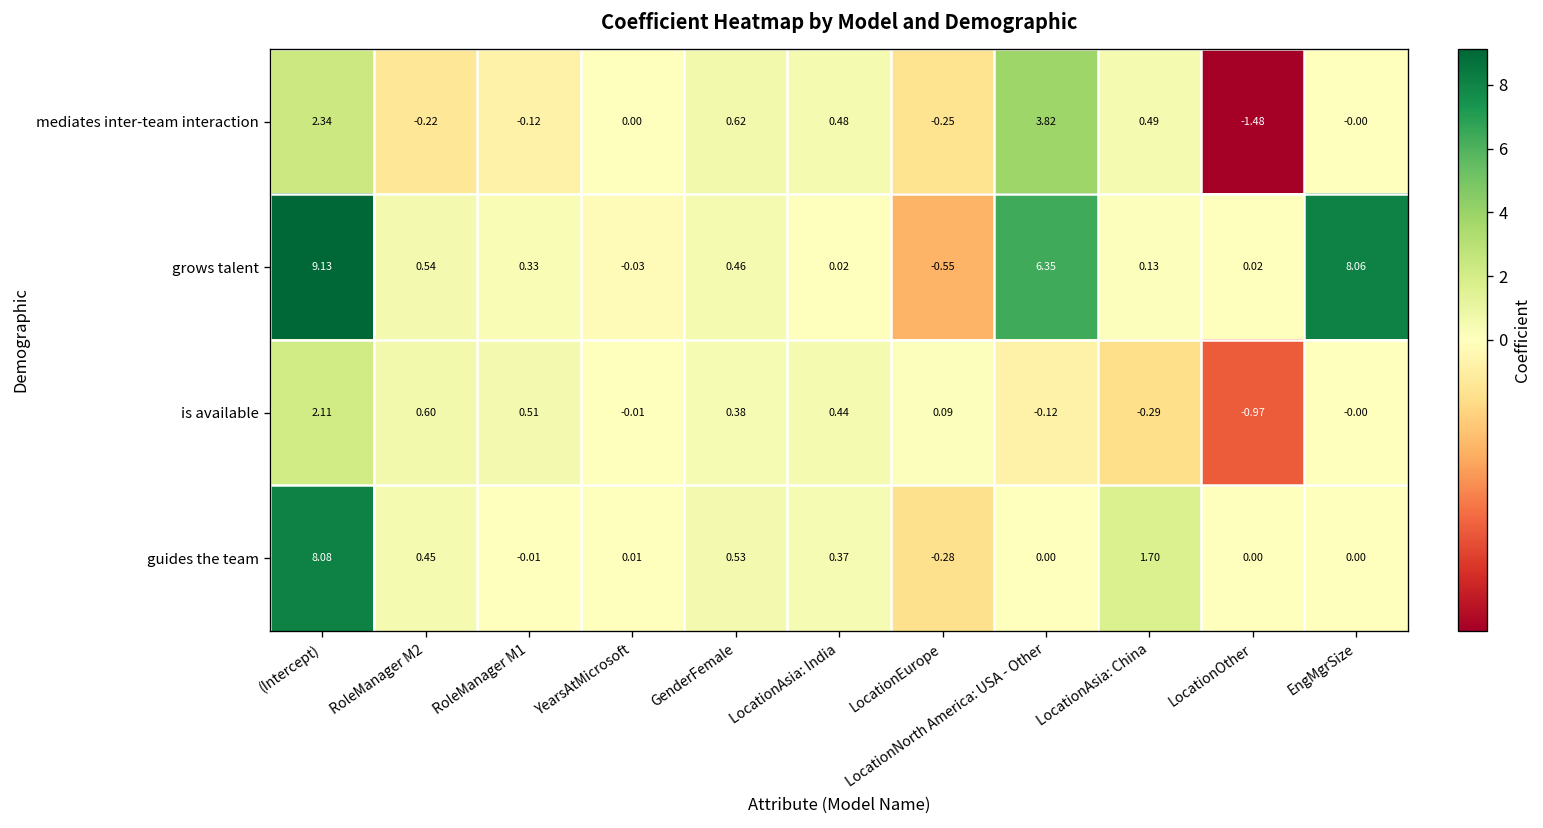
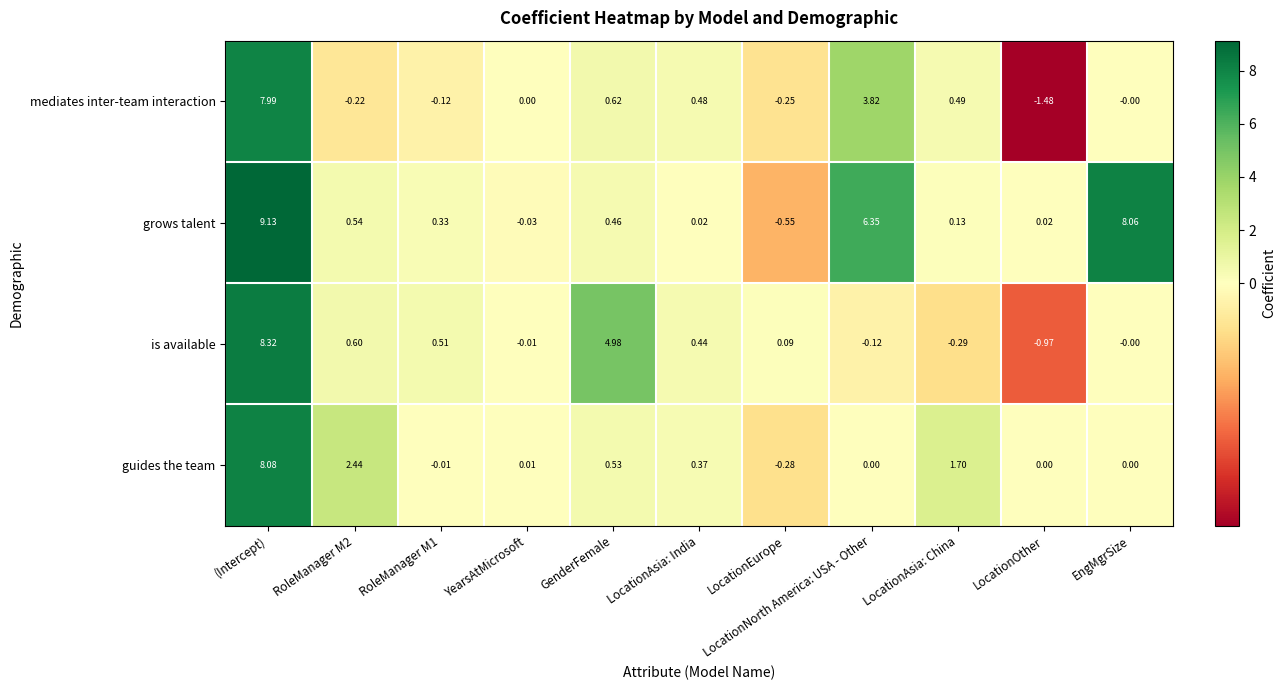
  {
    "mediates inter-team interaction": {
-     "(Intercept)": 2.34,
+     "(Intercept)": 7.99,
      "RoleManager M2": -0.22,
      "RoleManager M1": -0.12,
      "YearsAtMicrosoft": 0.00,
      "GenderFemale": 0.62,
      "LocationAsia: India": 0.48,
      "LocationEurope": -0.25,
      "LocationNorth America: USA - Other": 3.82,
      "LocationAsia: China": 0.49,
      "LocationOther": -1.48,
      "EngMgrSize": -0.00
    },
    "grows talent": {
      "(Intercept)": 9.13,
      "RoleManager M2": 0.54,
      "RoleManager M1": 0.33,
      "YearsAtMicrosoft": -0.03,
      "GenderFemale": 0.46,
      "LocationAsia: India": 0.02,
      "LocationEurope": -0.55,
      "LocationNorth America: USA - Other": 6.35,
      "LocationAsia: China": 0.13,
      "LocationOther": 0.02,
      "EngMgrSize": 8.06
    },
    "is available": {
-     "(Intercept)": 2.11,
+     "(Intercept)": 8.32,
      "RoleManager M2": 0.60,
      "RoleManager M1": 0.51,
      "YearsAtMicrosoft": -0.01,
-     "GenderFemale": 0.38,
+     "GenderFemale": 4.98,
      "LocationAsia: India": 0.44,
      "LocationEurope": 0.09,
      "LocationNorth America: USA - Other": -0.12,
      "LocationAsia: China": -0.29,
      "LocationOther": -0.97,
      "EngMgrSize": -0.00
    },
    "guides the team": {
      "(Intercept)": 8.08,
-     "RoleManager M2": 0.45,
+     "RoleManager M2": 2.44,
      "RoleManager M1": -0.01,
      "YearsAtMicrosoft": 0.01,
      "GenderFemale": 0.53,
      "LocationAsia: India": 0.37,
      "LocationEurope": -0.28,
      "LocationNorth America: USA - Other": 0.00,
      "LocationAsia: China": 1.70,
      "LocationOther": 0.00,
      "EngMgrSize": 0.00
    }
  }
